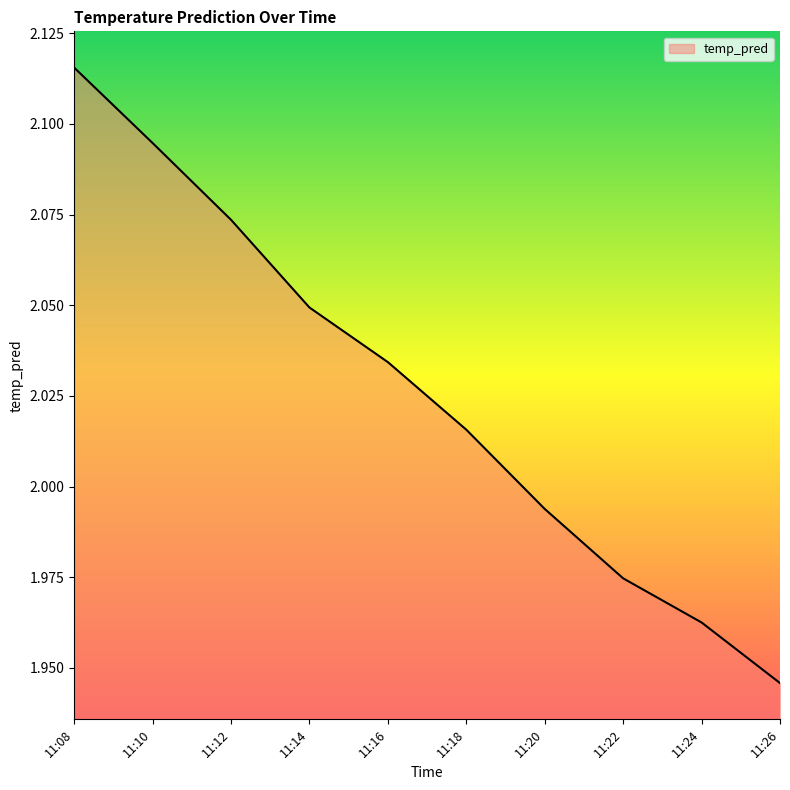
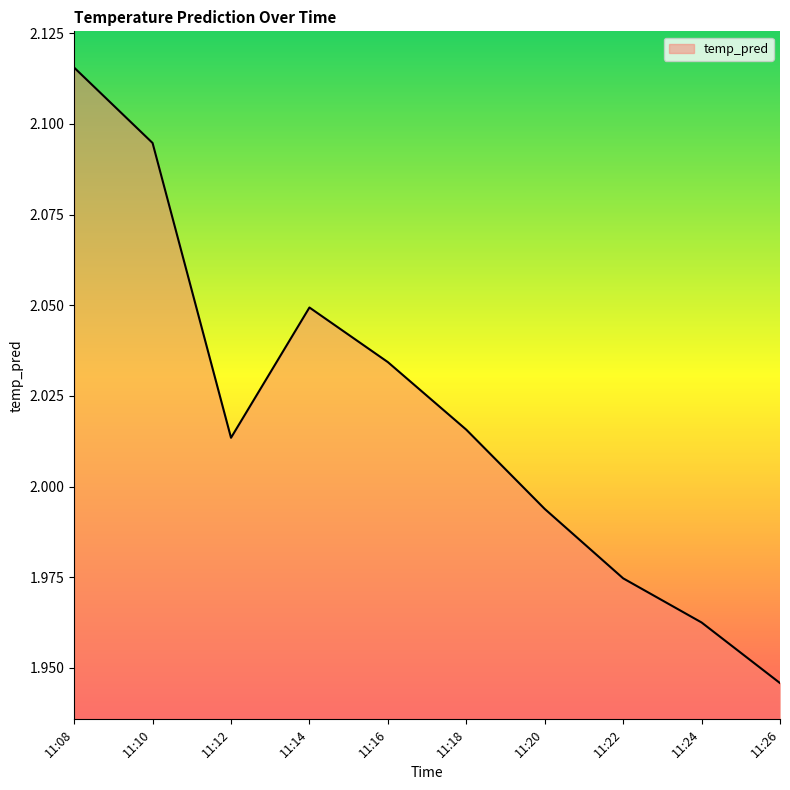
  {
    "11:08": 2.116,
    "11:10": 2.095,
-   "11:12": 2.074,
+   "11:12": 2.013,
    "11:14": 2.049,
    "11:16": 2.034,
    "11:18": 2.016,
    "11:20": 1.994,
    "11:22": 1.975,
    "11:24": 1.963,
    "11:26": 1.946
  }
